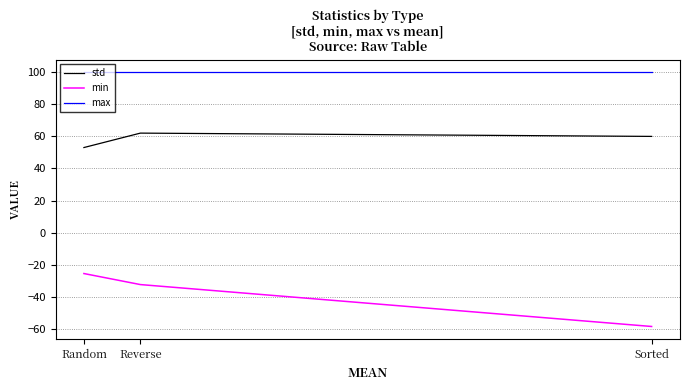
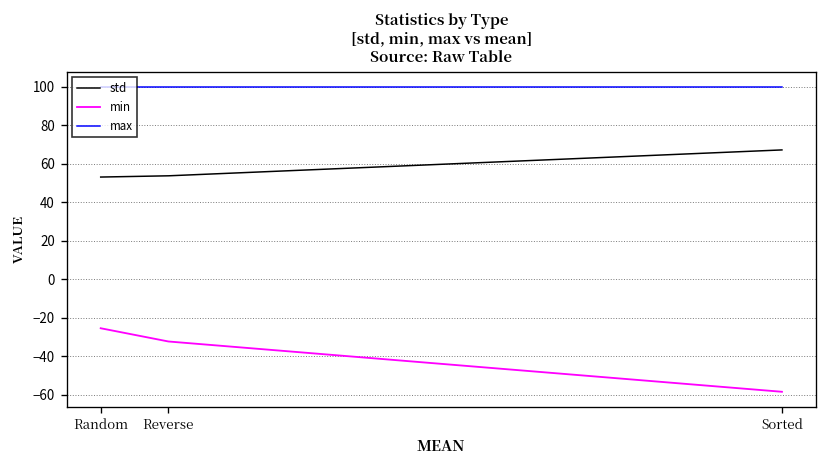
  {
    "std": {
      "Random": 53,
-     "Reverse": 62,
-     "Sorted": 60
+     "Reverse": 54,
+     "Sorted": 67
    },
    "min": {
      "Random": -26,
      "Reverse": -32,
      "Sorted": -59
    },
    "max": {
      "Reverse": 100,
      "Sorted": 100
    }
  }
